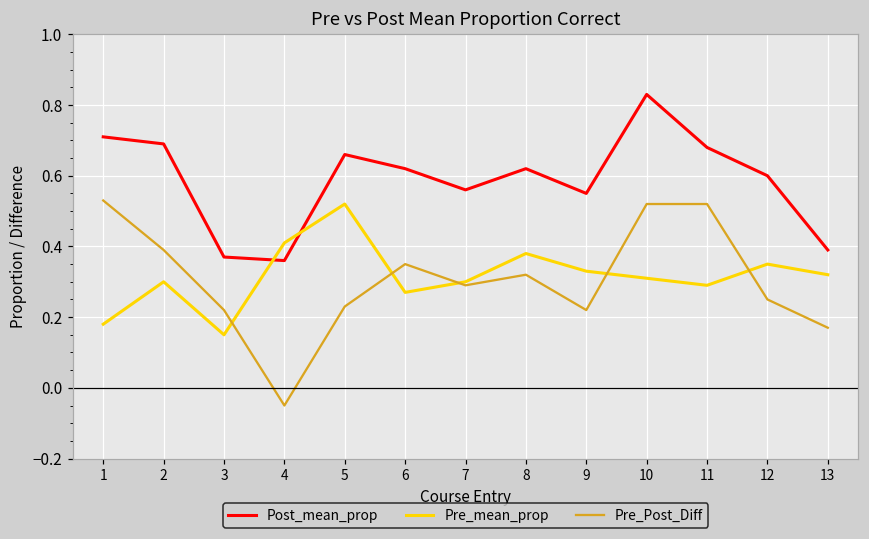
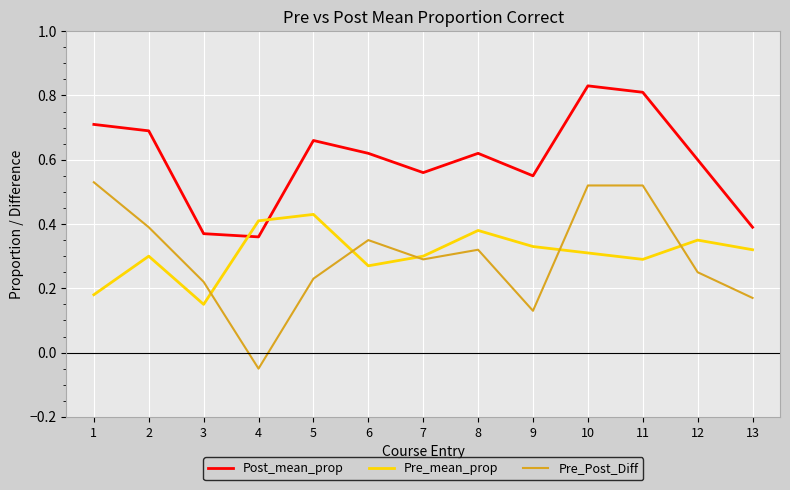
  {
    "Post_mean_prop": {
      "1": 0.71,
      "2": 0.69,
      "3": 0.37,
      "4": 0.36,
      "5": 0.66,
      "6": 0.62,
      "7": 0.56,
      "8": 0.62,
      "9": 0.55,
      "10": 0.83,
-     "11": 0.68,
+     "11": 0.81,
      "12": 0.60,
      "13": 0.39
    },
    "Pre_mean_prop": {
      "1": 0.18,
      "2": 0.30,
      "3": 0.15,
      "4": 0.41,
-     "5": 0.52,
+     "5": 0.43,
      "6": 0.27,
      "7": 0.30,
      "8": 0.38,
      "9": 0.33,
      "10": 0.31,
      "11": 0.29,
      "12": 0.35,
      "13": 0.32
    },
    "Pre_Post_Diff": {
      "1": 0.53,
      "2": 0.39,
      "3": 0.22,
      "4": -0.05,
      "5": 0.23,
      "6": 0.35,
      "7": 0.29,
      "8": 0.32,
-     "9": 0.22,
+     "9": 0.13,
      "10": 0.52,
      "11": 0.52,
      "12": 0.25,
      "13": 0.17
    }
  }
